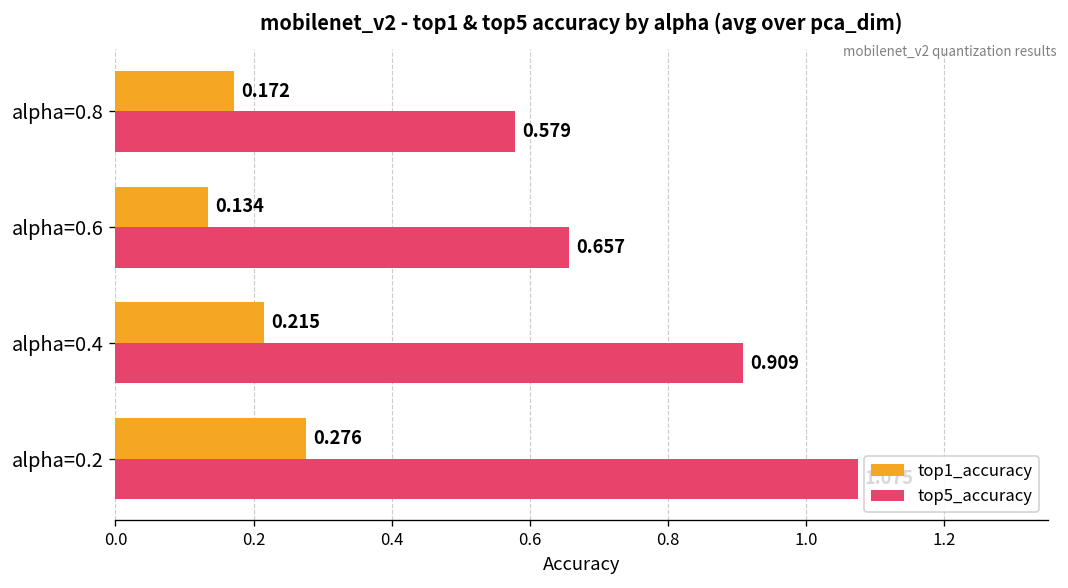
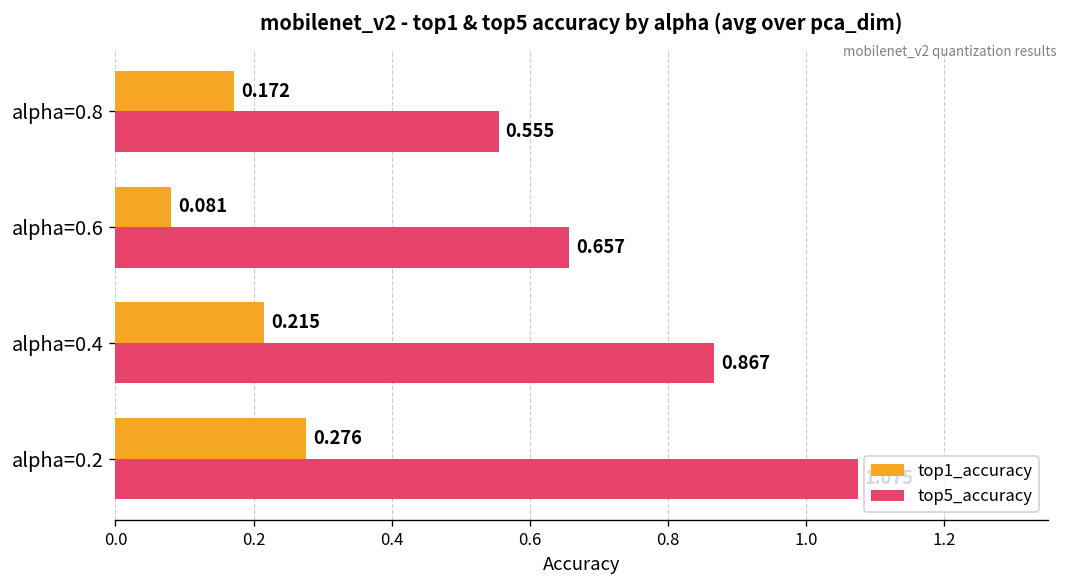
  {
    "top1_accuracy": {
      "alpha=0.8": 0.172,
-     "alpha=0.6": 0.134,
+     "alpha=0.6": 0.081,
      "alpha=0.4": 0.215,
      "alpha=0.2": 0.276
    },
    "top5_accuracy": {
-     "alpha=0.8": 0.579,
+     "alpha=0.8": 0.555,
      "alpha=0.6": 0.657,
-     "alpha=0.4": 0.909
+     "alpha=0.4": 0.867
    }
  }
